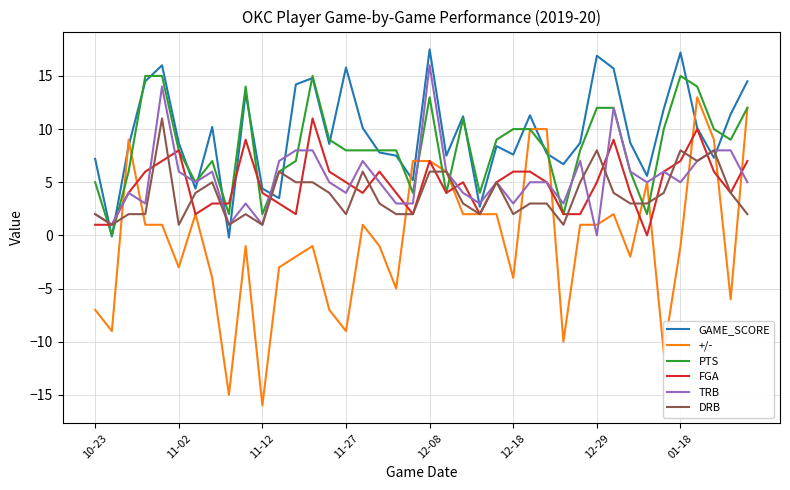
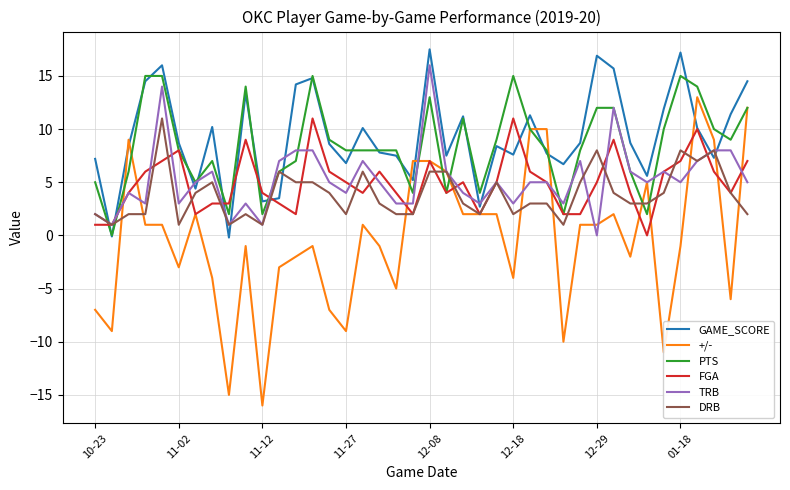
  {
    "GAME_SCORE": {
      "10-23": 7.2,
      "11-02": 8.7,
-     "11-12": 4.4,
-     "11-27": 15.8,
+     "11-12": 3.2,
+     "11-27": 6.8,
      "12-08": 17.5,
      "12-18": 7.6,
      "12-29": 16.9,
      "01-18": 17.2
    },
    "+/-": {
      "10-23": -7.0,
      "11-02": -3.0,
      "11-12": -16.0,
      "11-27": -9.0,
      "12-18": -4.0,
      "12-29": 1.0,
      "01-18": -1.0
    },
    "PTS": {
      "10-23": 5,
      "11-12": 2,
      "11-27": 8,
      "12-08": 13,
-     "12-18": 10,
+     "12-18": 15,
      "12-29": 12,
      "01-18": 15
    },
    "FGA": {
      "10-23": 1,
      "11-12": 4,
      "11-27": 5,
-     "12-18": 6,
+     "12-18": 11,
      "12-29": 5,
      "01-18": 7
    },
    "TRB": {
-     "11-02": 6,
+     "11-02": 3,
      "11-27": 4,
      "12-08": 16,
      "12-18": 3,
      "12-29": 0,
      "01-18": 5
    },
    "DRB": {
      "11-02": 1.0,
      "11-27": 2.0,
      "12-08": 6.0,
      "12-18": 2.0,
      "12-29": 8.0,
      "01-18": 8.0
    }
  }
